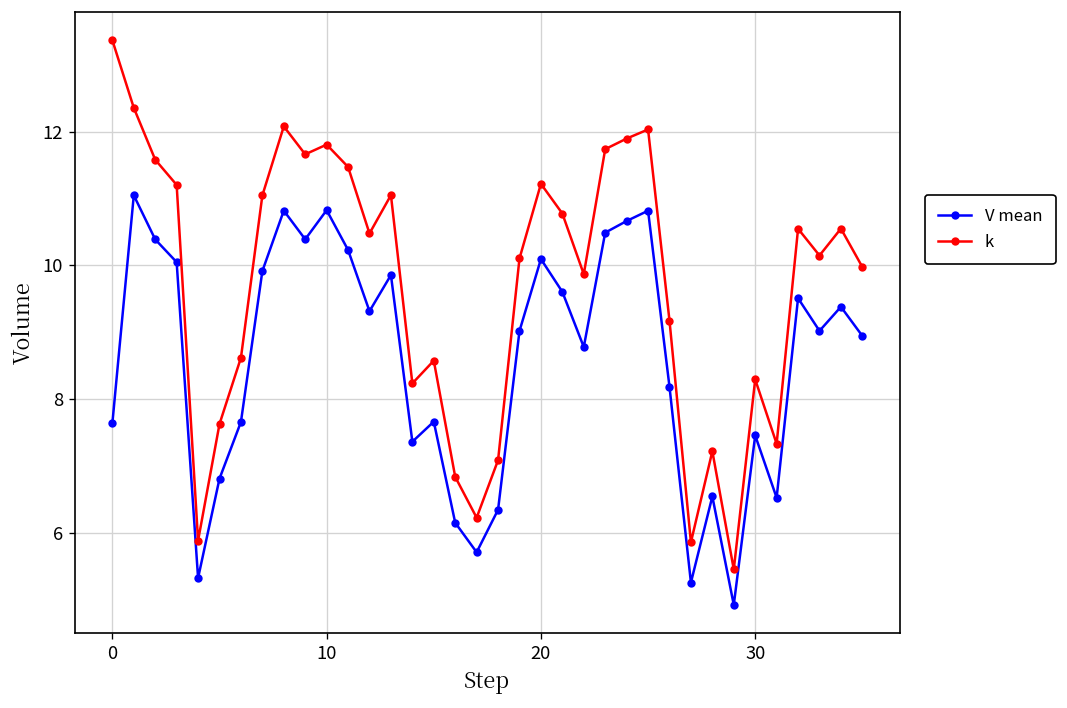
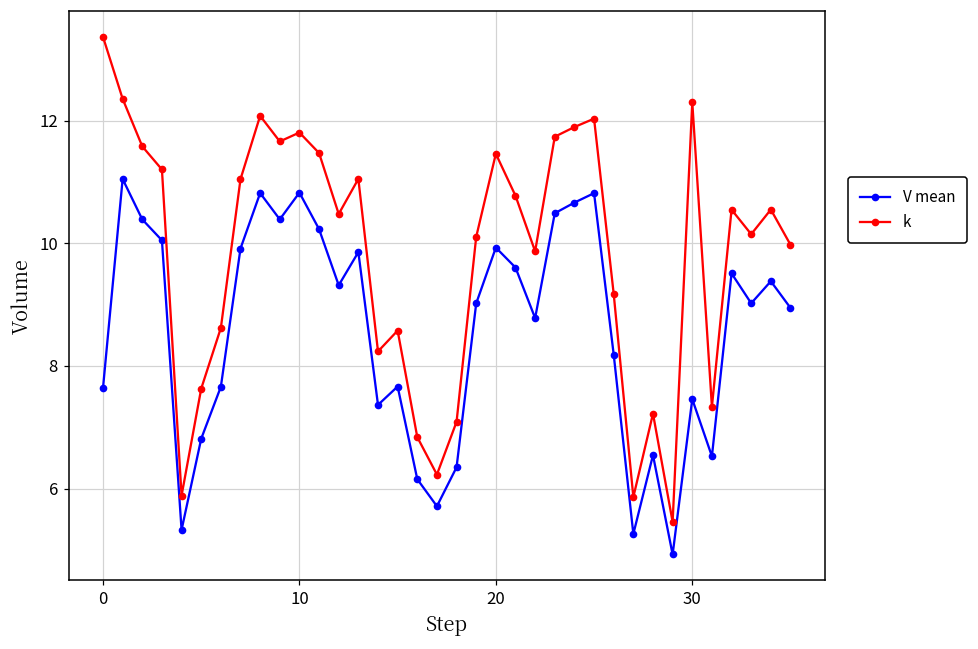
  {
    "V mean": {
      "0": 7.6,
      "10": 10.8,
-     "20": 10.1,
+     "20": 9.9,
      "30": 7.5
    },
    "k": {
      "0": 13.4,
      "10": 11.8,
-     "20": 11.2,
-     "30": 8.3
+     "20": 11.5,
+     "30": 12.3
    }
  }
